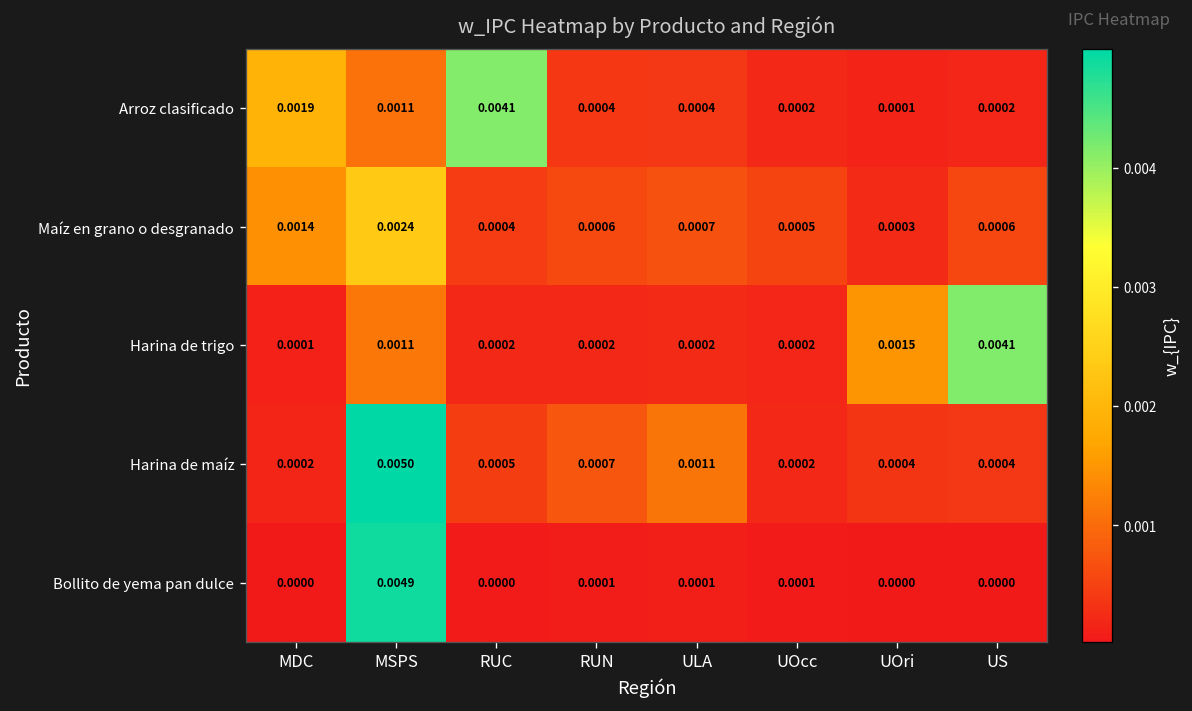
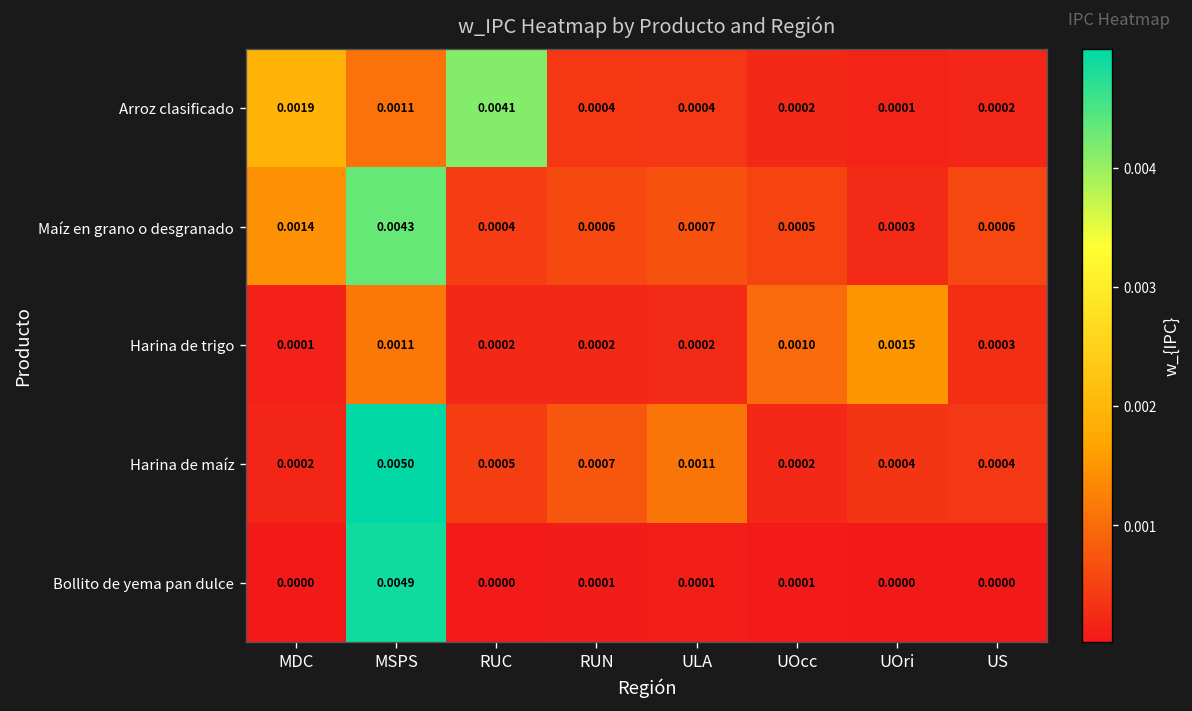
  {
    "Arroz clasificado": {
      "MDC": 0.0019,
      "MSPS": 0.0011,
      "RUC": 0.0041,
      "RUN": 0.0004,
      "ULA": 0.0004,
      "UOcc": 0.0002,
      "UOri": 0.0001,
      "US": 0.0002
    },
    "Maíz en grano o desgranado": {
      "MDC": 0.0014,
-     "MSPS": 0.0024,
+     "MSPS": 0.0043,
      "RUC": 0.0004,
      "RUN": 0.0006,
      "ULA": 0.0007,
      "UOcc": 0.0005,
      "UOri": 0.0003,
      "US": 0.0006
    },
    "Harina de trigo": {
      "MDC": 0.0001,
      "MSPS": 0.0011,
      "RUC": 0.0002,
      "RUN": 0.0002,
      "ULA": 0.0002,
-     "UOcc": 0.0002,
+     "UOcc": 0.0010,
      "UOri": 0.0015,
-     "US": 0.0041
+     "US": 0.0003
    },
    "Harina de maíz": {
      "MDC": 0.0002,
      "MSPS": 0.0050,
      "RUC": 0.0005,
      "RUN": 0.0007,
      "ULA": 0.0011,
      "UOcc": 0.0002,
      "UOri": 0.0004,
      "US": 0.0004
    },
    "Bollito de yema pan dulce": {
      "MDC": 0.0000,
      "MSPS": 0.0049,
      "RUC": 0.0000,
      "RUN": 0.0001,
      "ULA": 0.0001,
      "UOcc": 0.0001,
      "UOri": 0.0000,
      "US": 0.0000
    }
  }
